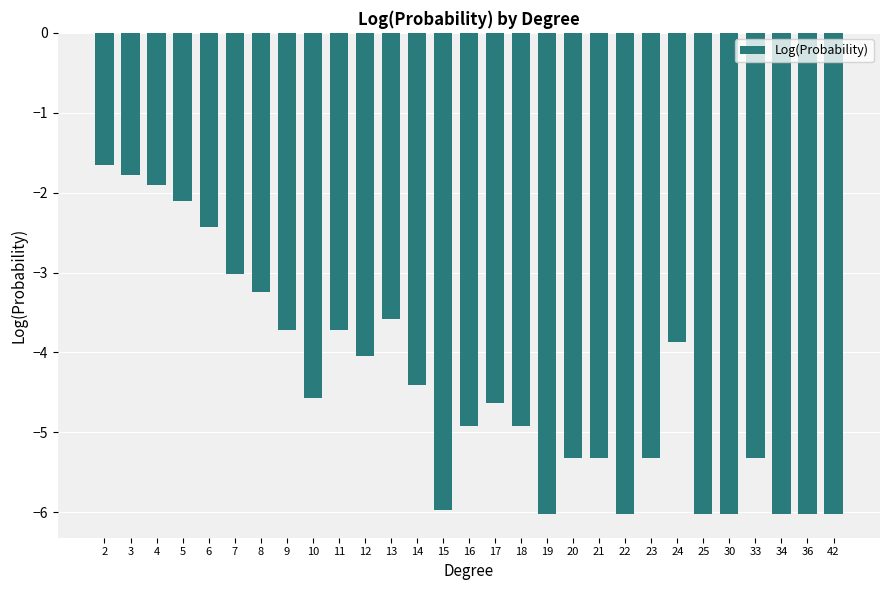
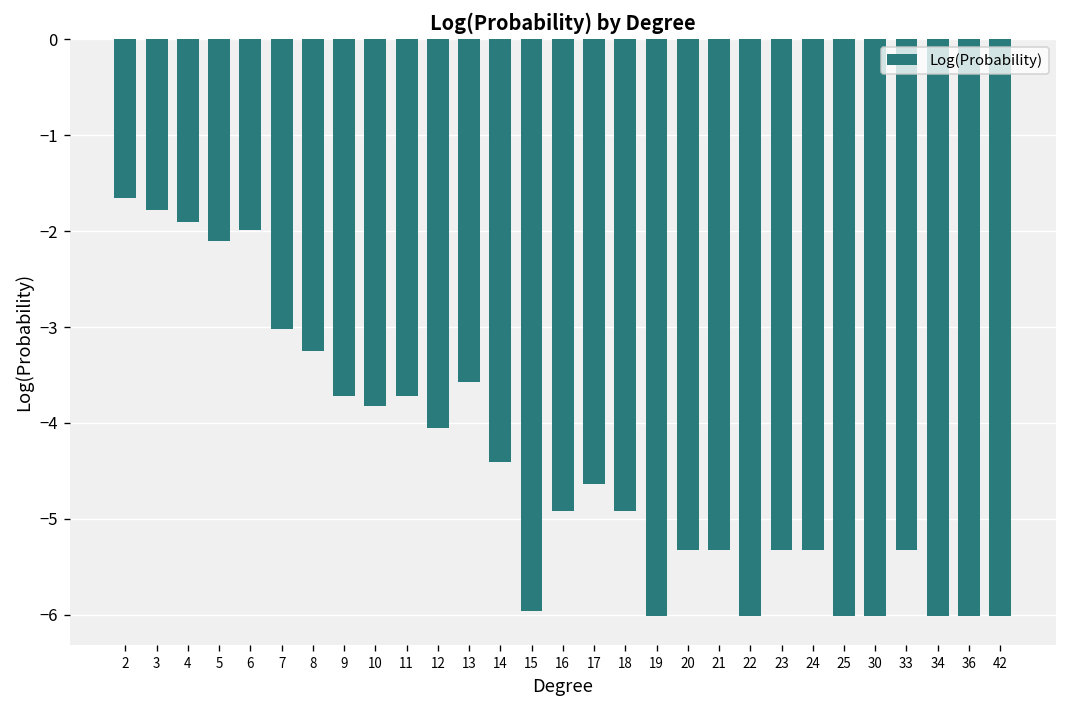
  {
    "2": -1.6,
    "3": -1.8,
    "4": -1.9,
    "5": -2.1,
-   "6": -2.4,
+   "6": -2.0,
    "7": -3.0,
    "8": -3.2,
    "9": -3.7,
-   "10": -4.6,
+   "10": -3.8,
    "11": -3.7,
    "12": -4.0,
    "13": -3.6,
    "14": -4.4,
    "15": -6.0,
    "16": -4.9,
    "17": -4.6,
    "18": -4.9,
    "19": -6.0,
    "20": -5.3,
    "21": -5.3,
    "22": -6.0,
    "23": -5.3,
-   "24": -3.9,
+   "24": -5.3,
    "25": -6.0,
    "30": -6.0,
    "33": -5.3,
    "34": -6.0,
    "36": -6.0,
    "42": -6.0
  }
